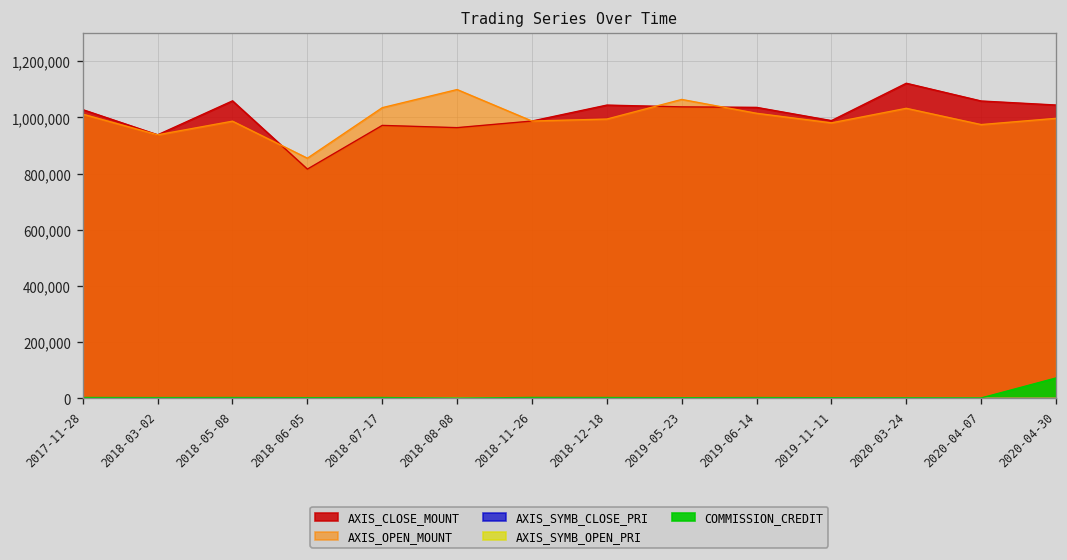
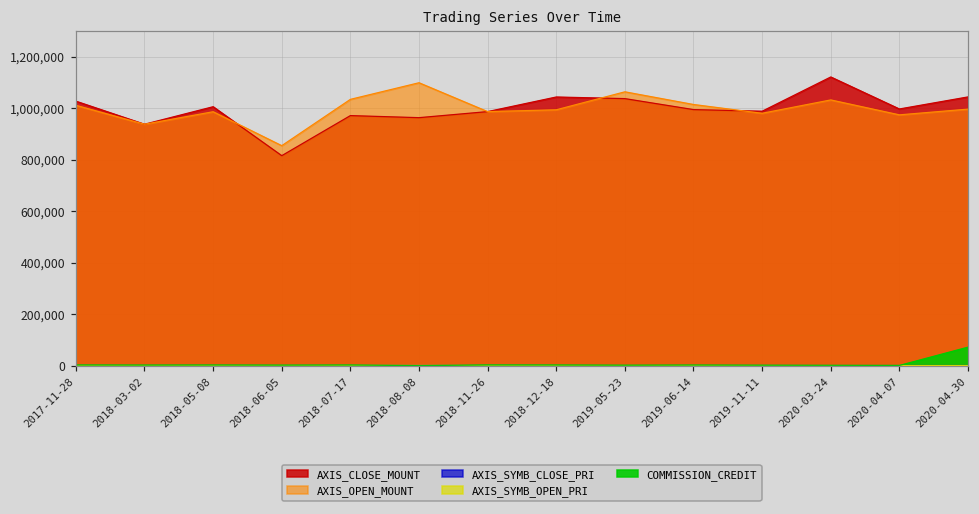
  {
    "AXIS_CLOSE_MOUNT": {
      "2017-11-28": "1,030,000",
-     "2018-05-08": "1,060,000",
+     "2018-05-08": "1,010,000",
      "2018-06-05": "820,000",
      "2018-07-17": "970,000",
      "2018-08-08": "960,000",
      "2018-12-18": "1,040,000",
      "2019-05-23": "1,040,000",
-     "2019-06-14": "1,040,000",
+     "2019-06-14": "990,000",
      "2020-03-24": "1,120,000",
-     "2020-04-07": "1,060,000",
+     "2020-04-07": "1,000,000",
      "2020-04-30": "1,040,000"
    },
    "AXIS_OPEN_MOUNT": {
      "2017-11-28": "1,010,000",
      "2018-05-08": "990,000",
      "2018-06-05": "850,000",
      "2018-07-17": "1,030,000",
      "2018-08-08": "1,100,000",
      "2018-12-18": "990,000",
      "2019-05-23": "1,060,000",
      "2019-06-14": "1,010,000",
      "2020-03-24": "1,030,000",
      "2020-04-07": "970,000",
      "2020-04-30": "1,000,000"
    },
    "AXIS_SYMB_OPEN_PRI": {
      "2020-04-30": "0"
    },
    "COMMISSION_CREDIT": {
      "2020-04-30": "70,000"
    }
  }
